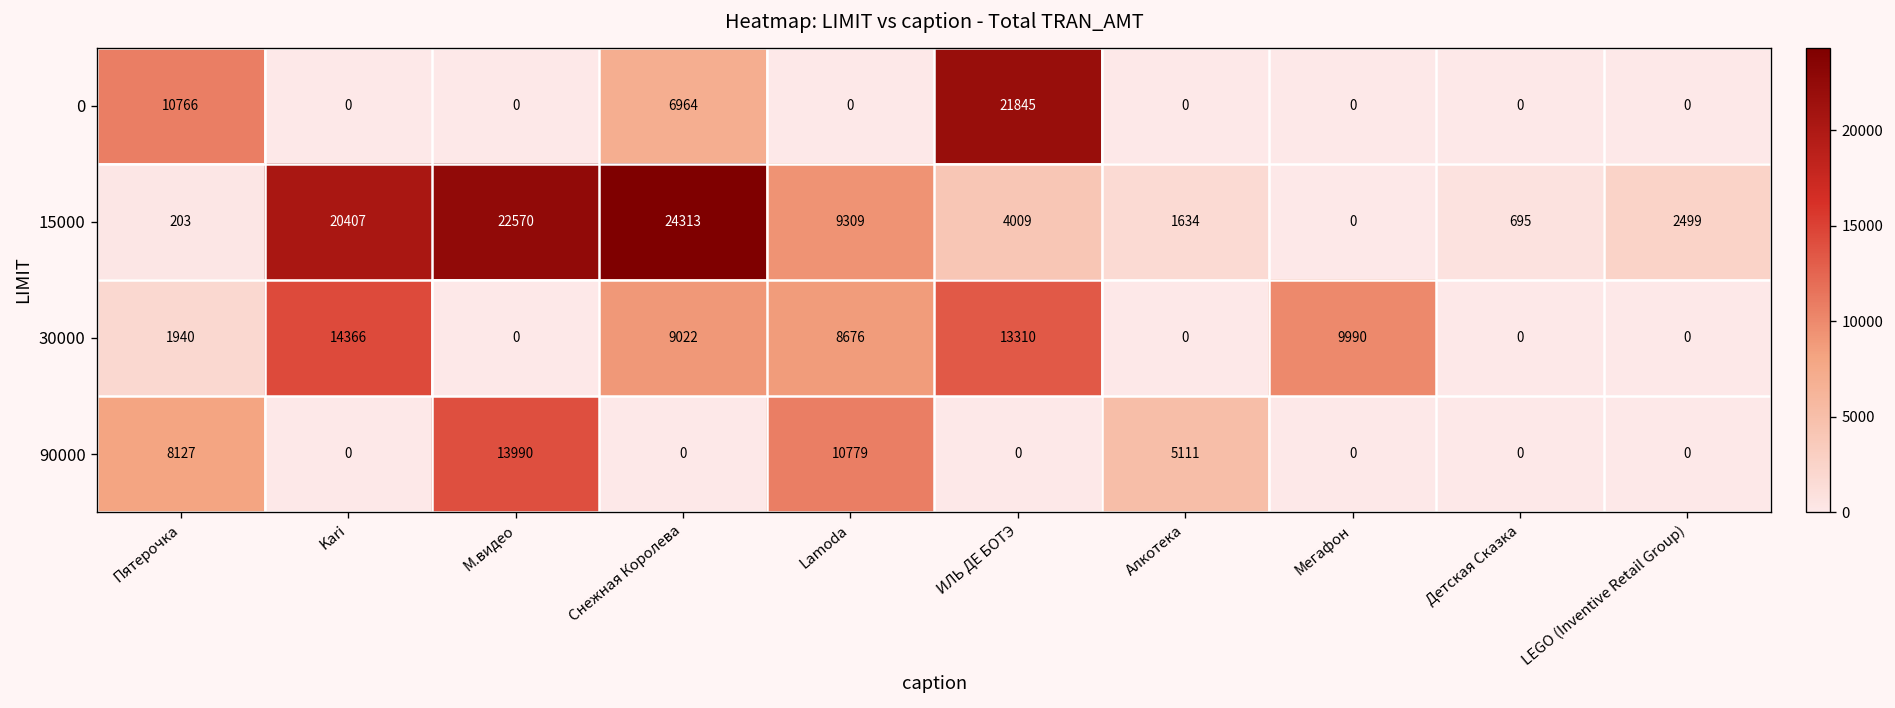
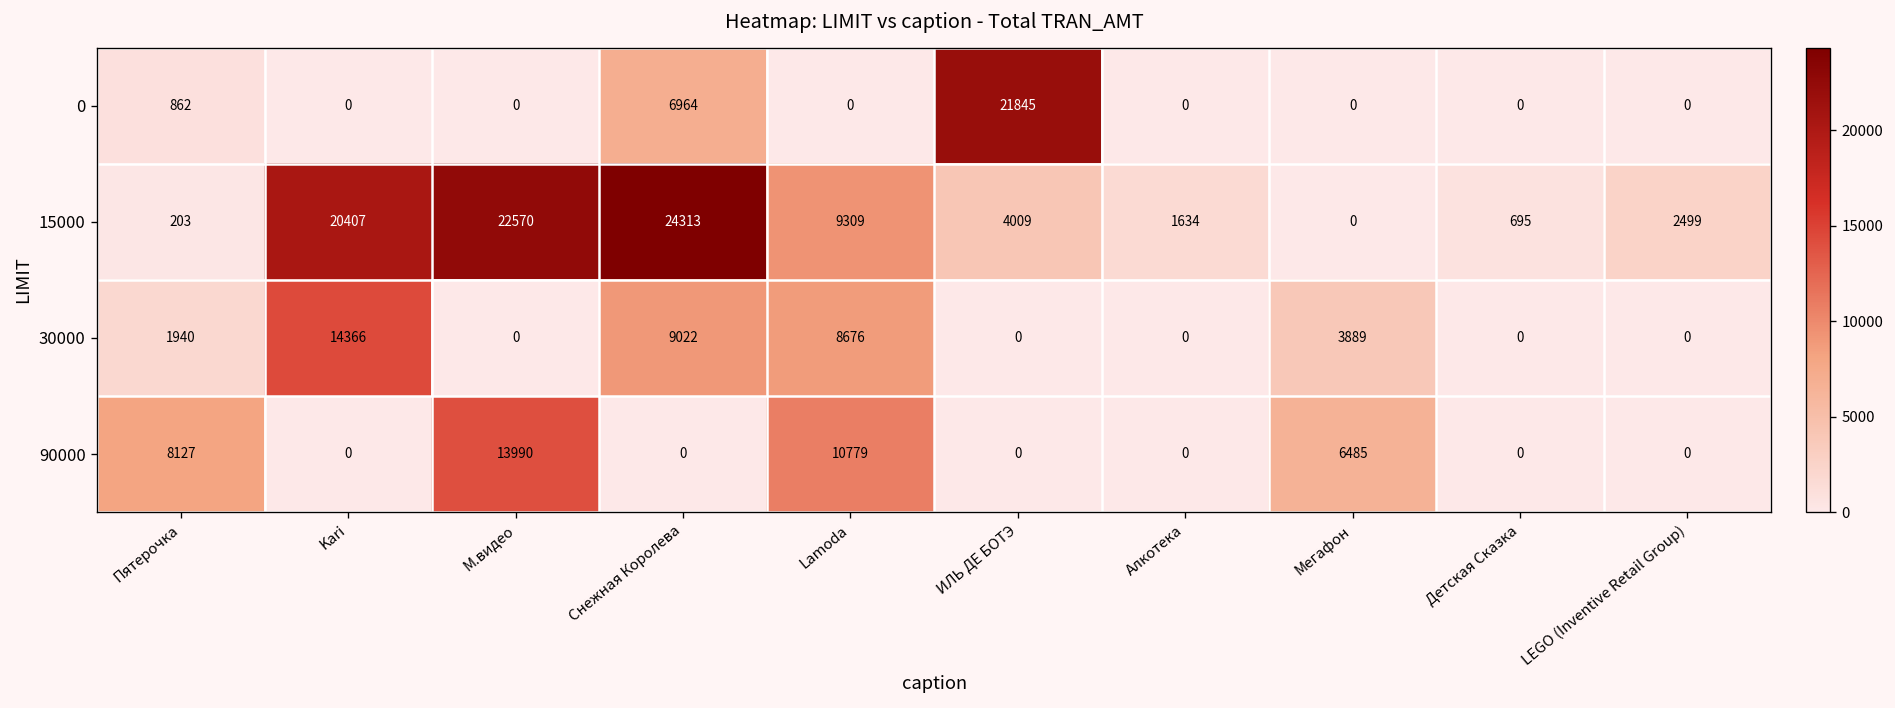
  {
    "0": {
-     "Пятерочка": 10766,
+     "Пятерочка": 862,
      "Kari": 0,
      "М.видео": 0,
      "Снежная Королева": 6964,
      "Lamoda": 0,
      "ИЛЬ ДЕ БОТЭ": 21845,
      "Алкотека": 0,
      "Мегафон": 0,
      "Детская Сказка": 0,
      "LEGO (Inventive Retail Group)": 0
    },
    "15000": {
      "Пятерочка": 203,
      "Kari": 20407,
      "М.видео": 22570,
      "Снежная Королева": 24313,
      "Lamoda": 9309,
      "ИЛЬ ДЕ БОТЭ": 4009,
      "Алкотека": 1634,
      "Мегафон": 0,
      "Детская Сказка": 695,
      "LEGO (Inventive Retail Group)": 2499
    },
    "30000": {
      "Пятерочка": 1940,
      "Kari": 14366,
      "М.видео": 0,
      "Снежная Королева": 9022,
      "Lamoda": 8676,
-     "ИЛЬ ДЕ БОТЭ": 13310,
+     "ИЛЬ ДЕ БОТЭ": 0,
      "Алкотека": 0,
-     "Мегафон": 9990,
+     "Мегафон": 3889,
      "Детская Сказка": 0,
      "LEGO (Inventive Retail Group)": 0
    },
    "90000": {
      "Пятерочка": 8127,
      "Kari": 0,
      "М.видео": 13990,
      "Снежная Королева": 0,
      "Lamoda": 10779,
      "ИЛЬ ДЕ БОТЭ": 0,
-     "Алкотека": 5111,
-     "Мегафон": 0,
+     "Алкотека": 0,
+     "Мегафон": 6485,
      "Детская Сказка": 0,
      "LEGO (Inventive Retail Group)": 0
    }
  }
